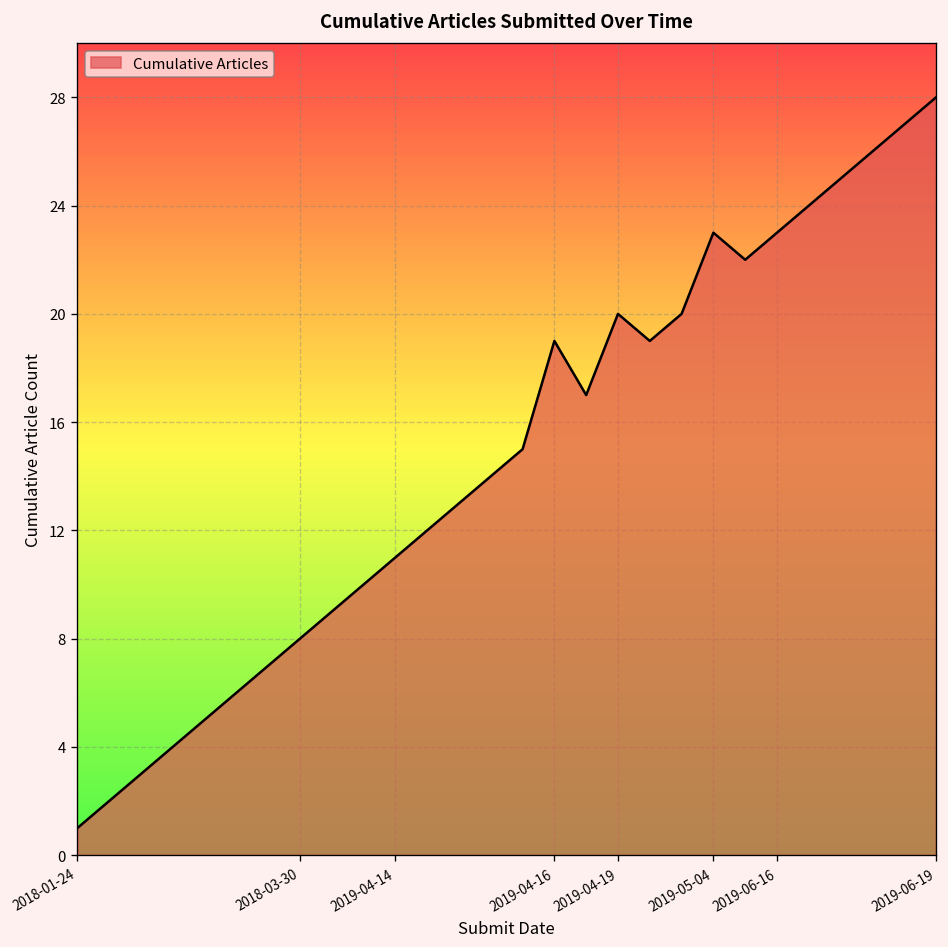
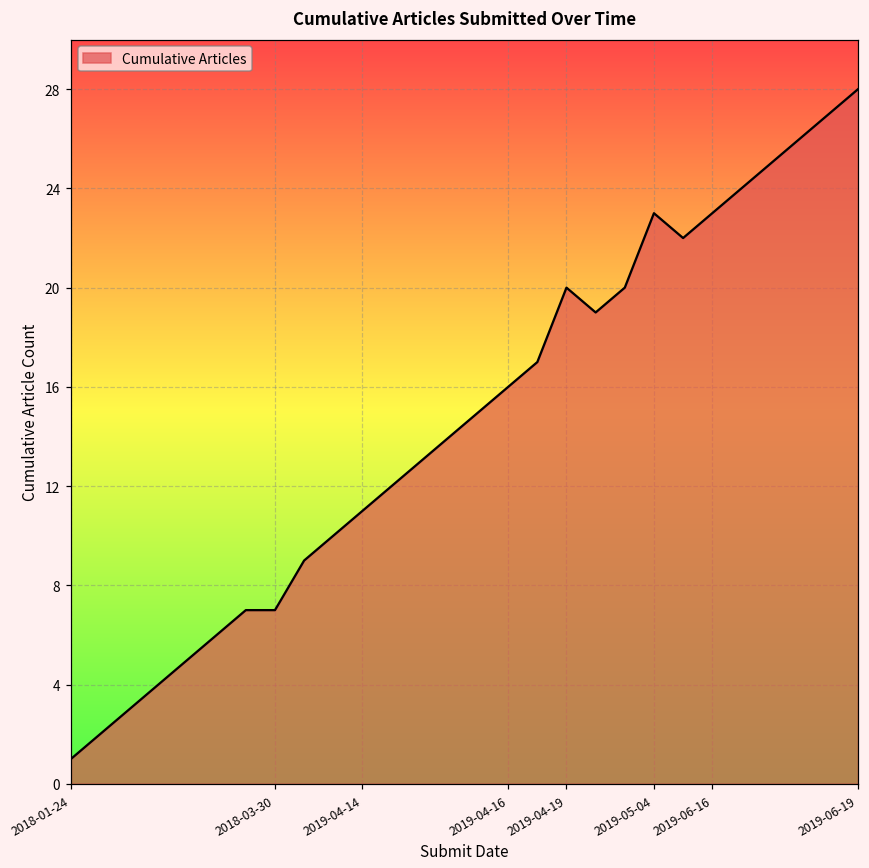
  {
    "2018-01-24": 1,
-   "2018-03-30": 8,
-   "2019-04-16": 19,
+   "2018-03-30": 7,
+   "2019-04-16": 16,
    "2019-04-19": 20,
    "2019-05-04": 23,
    "2019-06-16": 23
  }
